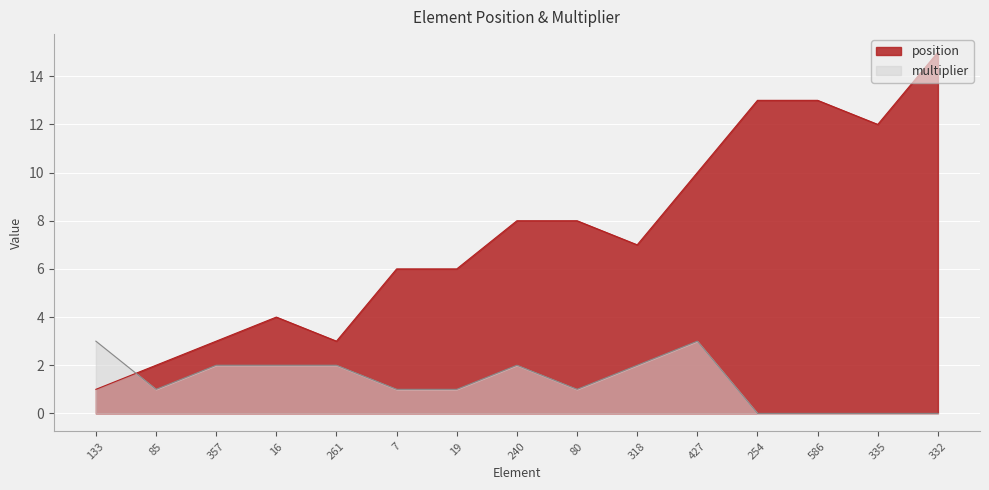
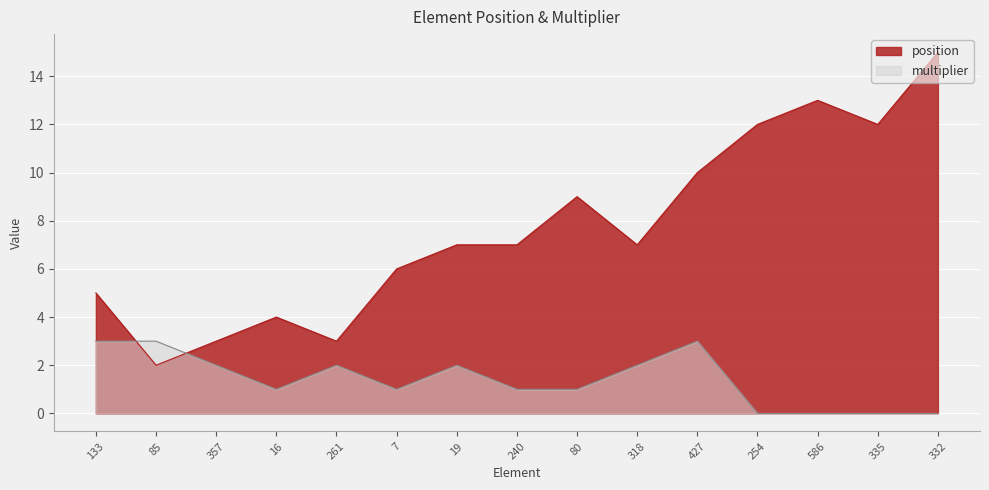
  {
    "position": {
-     "133": 1,
+     "133": 5,
      "85": 2,
      "357": 3,
      "16": 4,
      "261": 3,
      "7": 6,
-     "19": 6,
-     "240": 8,
-     "80": 8,
+     "19": 7,
+     "240": 7,
+     "80": 9,
      "318": 7,
      "427": 10,
-     "254": 13,
+     "254": 12,
      "586": 13,
      "335": 12
    },
    "multiplier": {
      "133": 3,
-     "85": 1,
+     "85": 3,
      "357": 2,
-     "16": 2,
+     "16": 1,
      "261": 2,
      "7": 1,
-     "19": 1,
-     "240": 2,
+     "19": 2,
+     "240": 1,
      "80": 1,
      "318": 2,
      "427": 3,
      "254": 0,
      "586": 0,
      "335": 0,
      "332": 0
    }
  }
